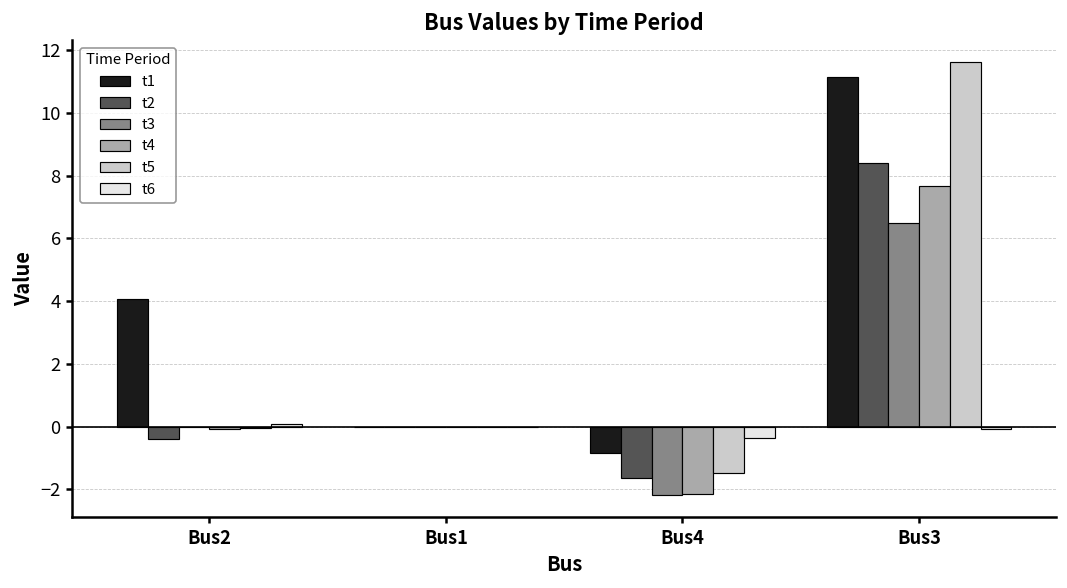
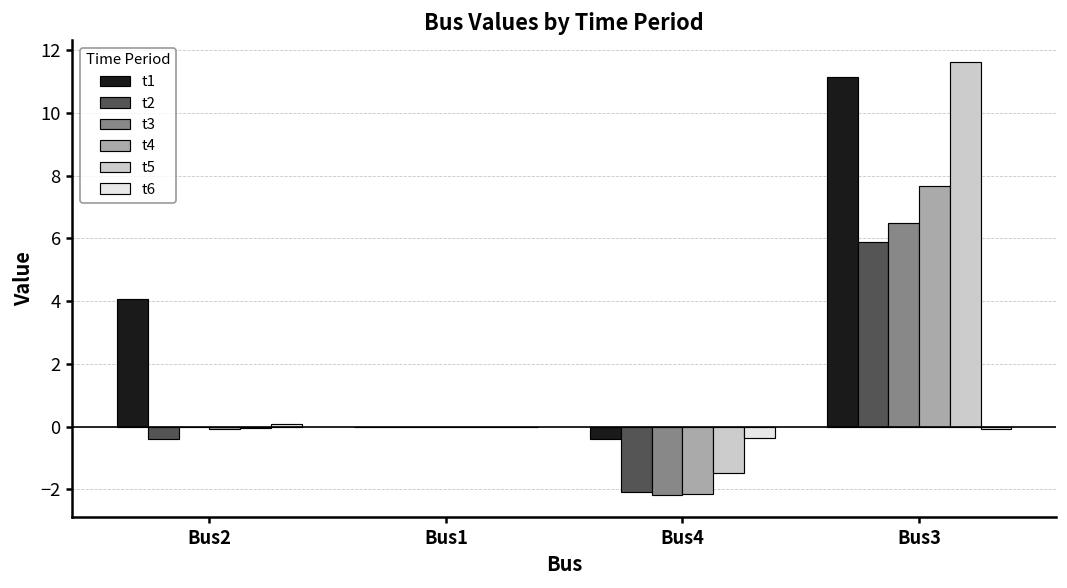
  {
    "t1": {
      "Bus2": 4.1,
      "Bus1": 0.0,
-     "Bus4": -0.8,
+     "Bus4": -0.4,
      "Bus3": 11.1
    },
    "t2": {
      "Bus2": -0.4,
      "Bus1": 0.0,
-     "Bus4": -1.6,
-     "Bus3": 8.4
+     "Bus4": -2.1,
+     "Bus3": 5.9
    }
  }
